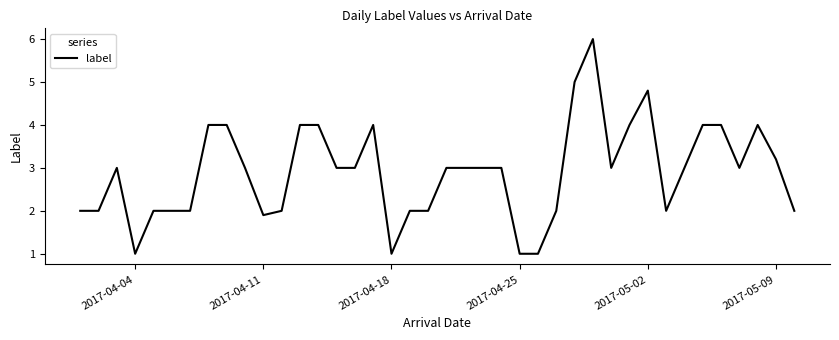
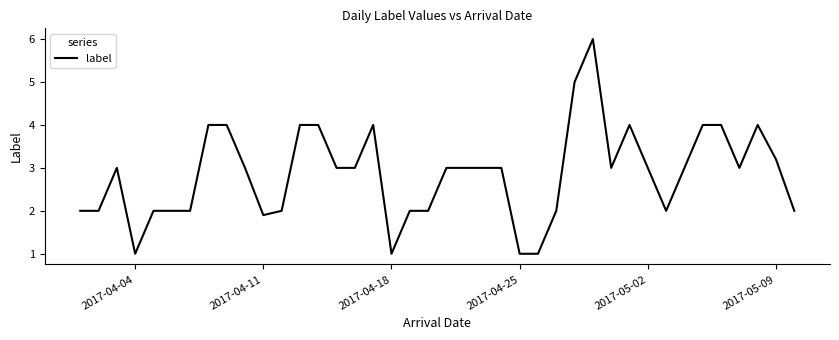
  {
    "2017-04-04": 1.0,
    "2017-04-11": 1.9,
    "2017-04-18": 1.0,
    "2017-04-25": 1.0,
-   "2017-05-02": 4.8,
+   "2017-05-02": 3.0,
    "2017-05-09": 3.2
  }
